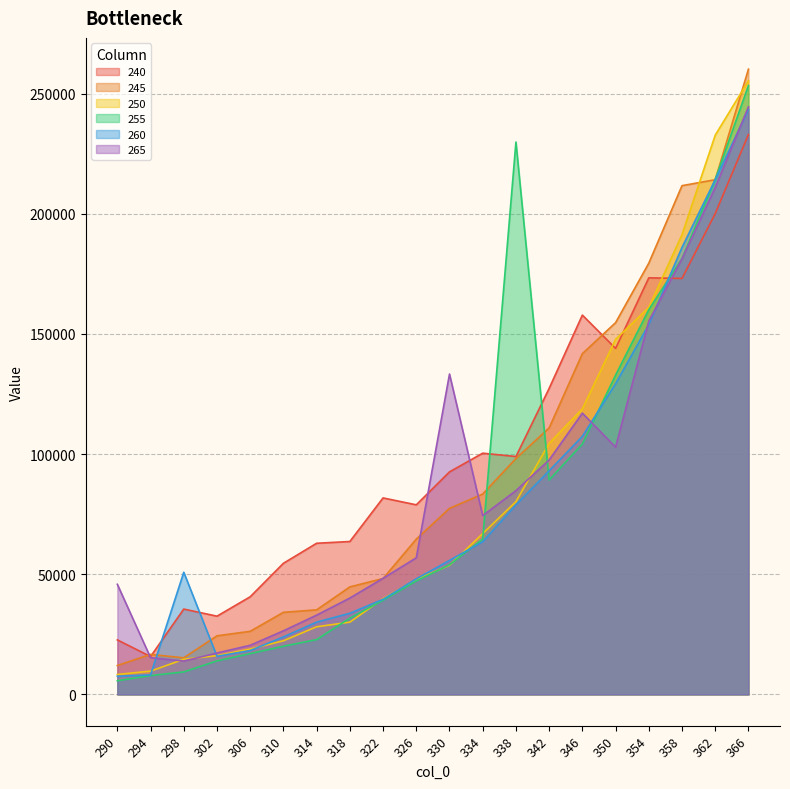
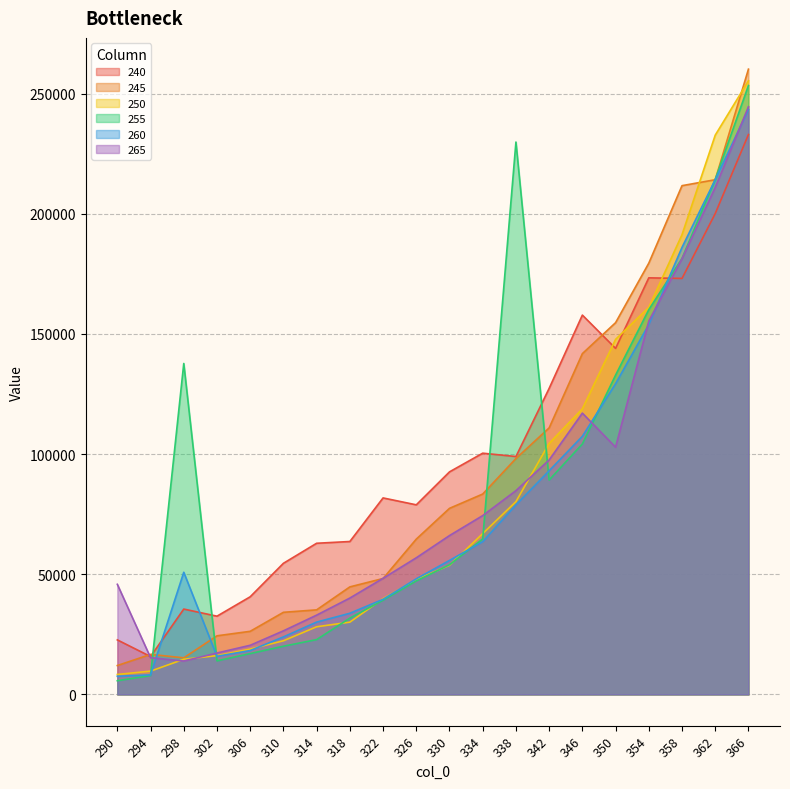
  {
    "255": {
      "290": 6000,
-     "298": 9000,
+     "298": 138000,
      "302": 14000,
      "306": 17000,
      "310": 20000,
      "314": 23000,
      "318": 32000,
      "334": 65000,
      "338": 230000,
      "342": 89000,
      "346": 104000,
      "350": 133000,
      "366": 253000
    },
    "260": {
      "298": 51000,
      "310": 24000,
      "314": 30000,
      "318": 34000,
      "330": 56000,
      "334": 64000,
      "338": 79000,
      "342": 93000,
      "346": 107000,
      "350": 129000,
      "354": 154000,
      "358": 186000,
      "366": 243000
    },
    "265": {
      "290": 46000,
      "302": 17000,
      "306": 20000,
      "310": 26000,
      "314": 33000,
      "318": 40000,
      "326": 57000,
-     "330": 133000,
+     "330": 66000,
      "334": 74000,
      "338": 85000,
      "342": 98000,
      "346": 117000,
      "350": 103000,
      "354": 155000,
      "362": 211000,
      "366": 245000
    }
  }
